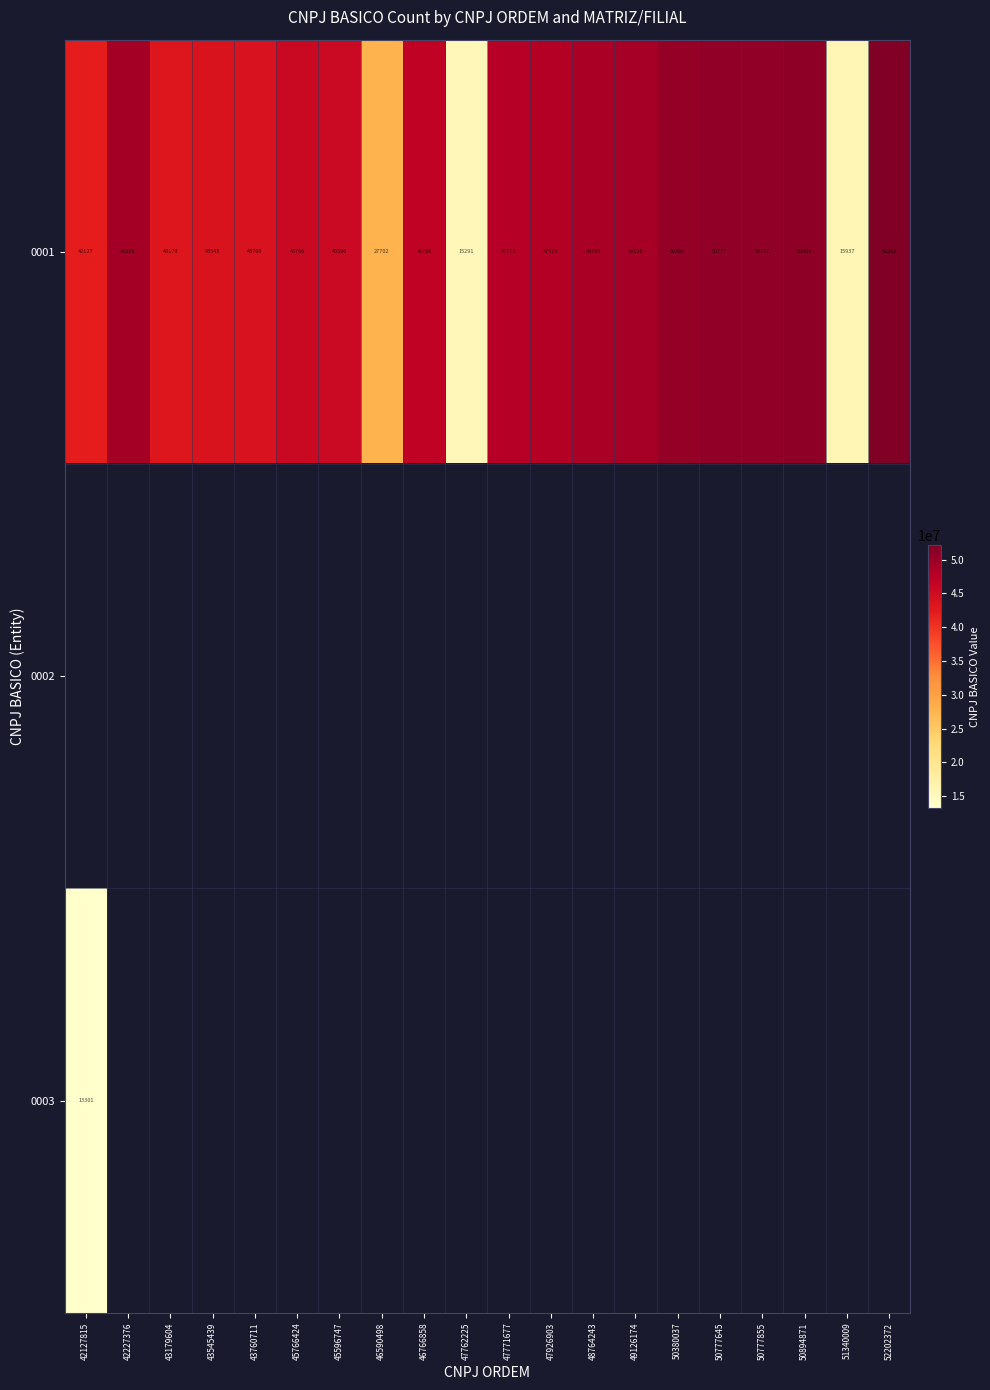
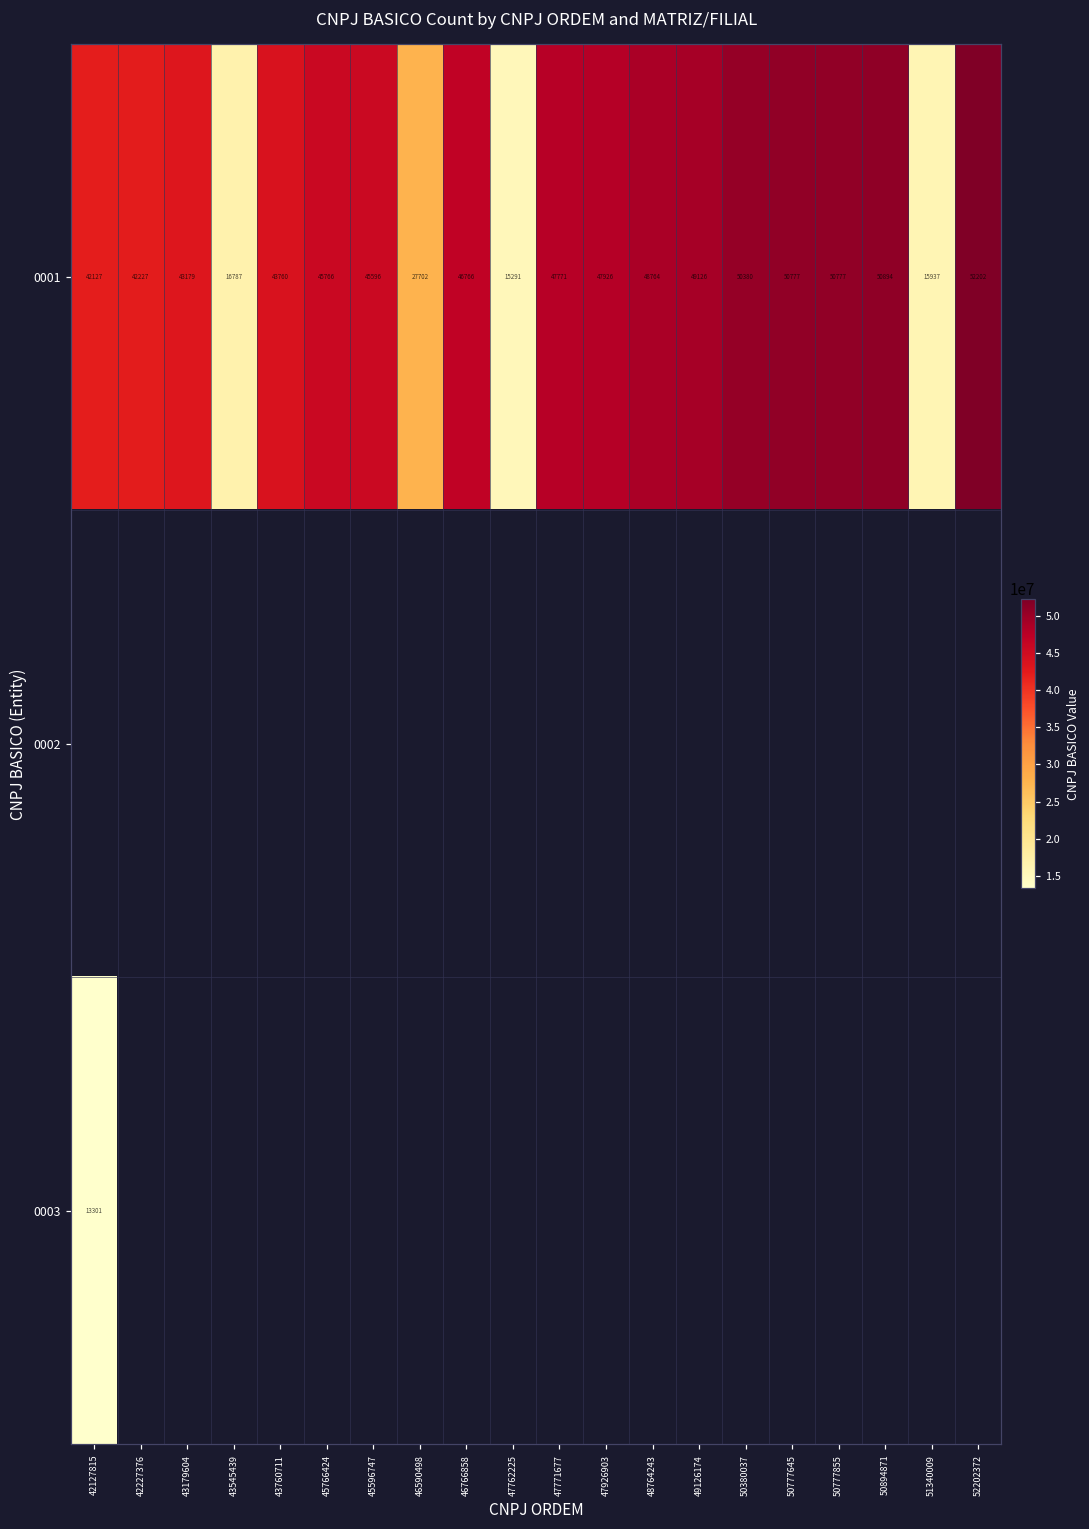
  {
    "0001": {
      "42127815": 42127,
-     "42227376": 49288,
+     "42227376": 42227,
      "43179604": 43179,
-     "43545439": 43545,
+     "43545439": 16787,
      "43760711": 43760,
      "45766424": 45766,
      "45596747": 45596,
      "46590498": 27702,
      "46766858": 46766,
      "47762225": 15291,
      "47771677": 47771,
      "47926903": 47926,
      "48764243": 48764,
      "49126174": 49126,
      "50380037": 50380,
      "50777645": 50777,
      "50777855": 50777,
      "50894871": 50894,
      "51340009": 15937,
      "52202372": 52202
    },
    "0003": {
      "42127815": 13301
    }
  }
